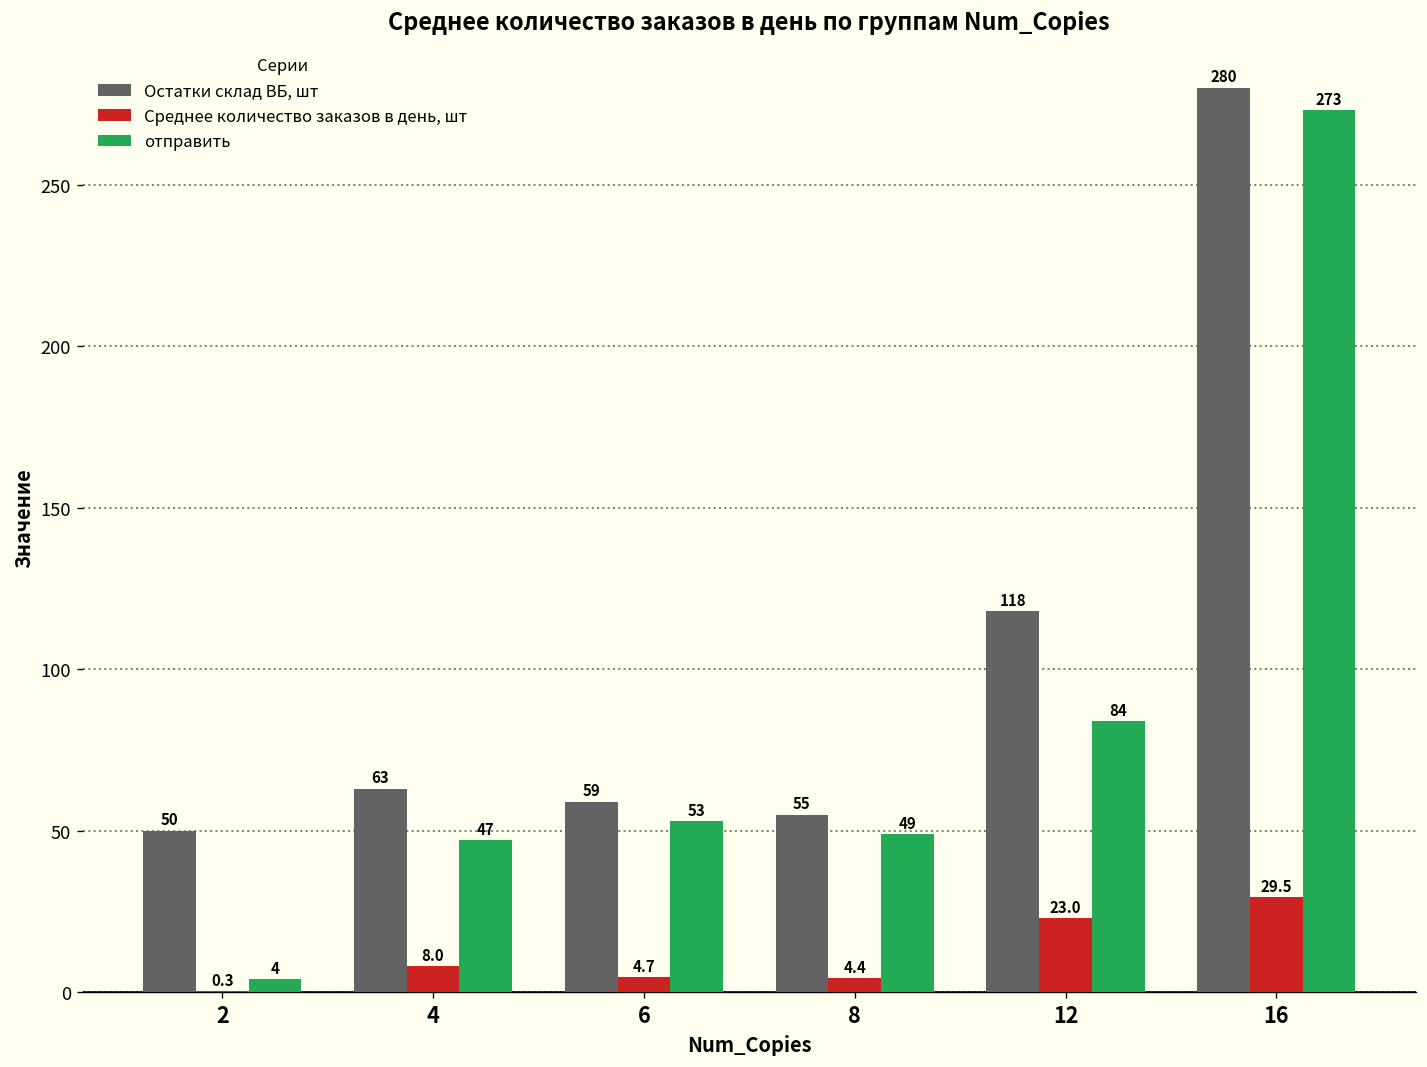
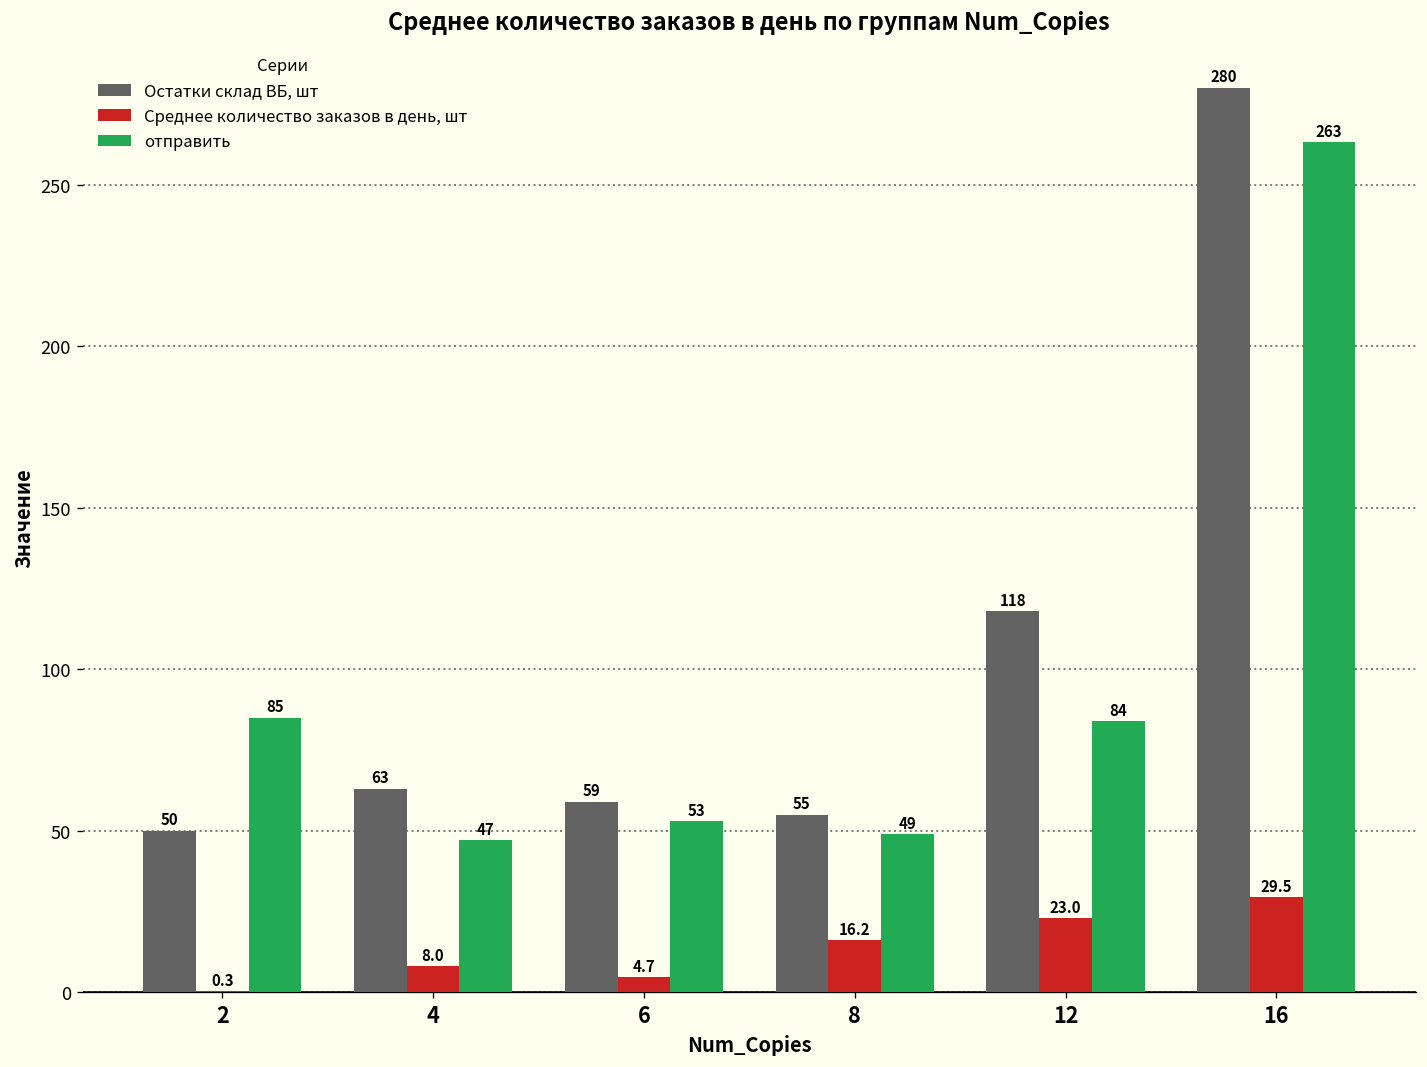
  {
    "Остатки склад ВБ, шт": {
      "2": 50,
      "4": 63,
      "6": 59,
      "8": 55,
      "12": 118,
      "16": 280
    },
    "Среднее количество заказов в день, шт": {
      "2": 0.3,
      "4": 8.0,
      "6": 4.7,
-     "8": 4.4,
+     "8": 16.2,
      "12": 23.0,
      "16": 29.5
    },
    "отправить": {
-     "2": 4,
+     "2": 85,
      "4": 47,
      "6": 53,
      "8": 49,
      "12": 84,
-     "16": 273
+     "16": 263
    }
  }
